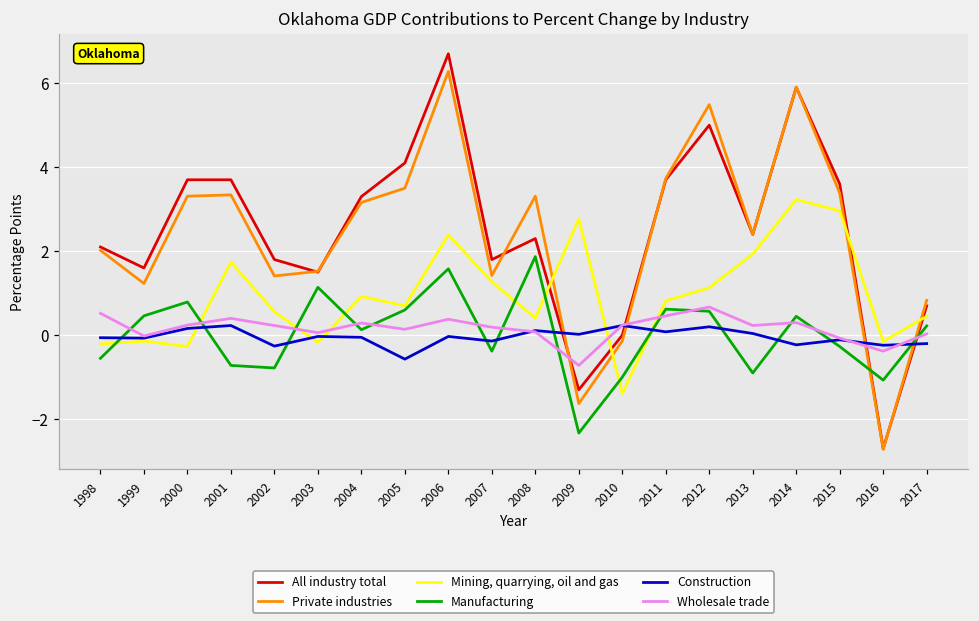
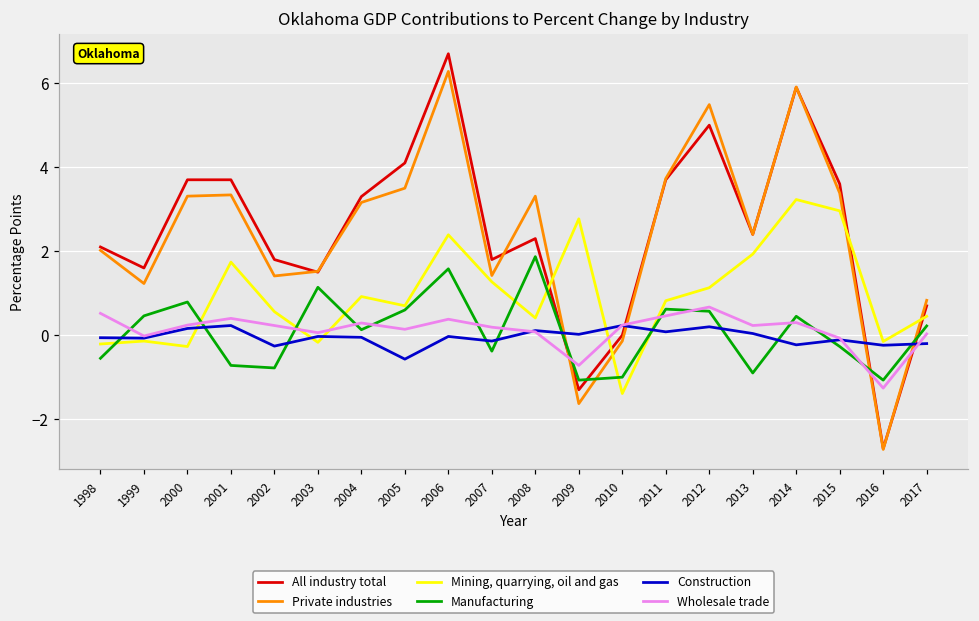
  {
    "All industry total": {
      "1998": 2.1,
      "1999": 1.6,
      "2000": 3.7,
      "2001": 3.7,
      "2002": 1.8,
      "2004": 3.3,
      "2005": 4.1,
      "2006": 6.7,
      "2007": 1.8,
      "2008": 2.3,
      "2009": -1.3,
      "2010": 0.0,
      "2012": 5.0,
      "2015": 3.6,
      "2017": 0.7
    },
    "Private industries": {
      "1998": 2.0,
      "1999": 1.2,
      "2000": 3.3,
      "2001": 3.3,
      "2002": 1.4,
      "2004": 3.2,
      "2005": 3.5,
      "2006": 6.3,
      "2007": 1.4,
      "2008": 3.3,
      "2009": -1.6,
      "2010": -0.1,
      "2012": 5.5,
      "2015": 3.4,
      "2017": 0.8
    },
    "Mining, quarrying, oil and gas": {
      "1998": -0.2,
      "1999": -0.1,
      "2000": -0.3,
      "2001": 1.7,
      "2002": 0.6,
      "2003": -0.2,
      "2004": 0.9,
      "2005": 0.7,
      "2006": 2.4,
      "2007": 1.3,
      "2008": 0.4,
      "2009": 2.8,
      "2010": -1.4,
      "2011": 0.8,
      "2012": 1.1,
      "2013": 1.9,
      "2014": 3.2,
      "2015": 3.0,
      "2016": -0.2,
      "2017": 0.5
    },
    "Manufacturing": {
      "1998": -0.6,
      "1999": 0.5,
      "2000": 0.8,
      "2001": -0.7,
      "2002": -0.8,
      "2003": 1.1,
      "2004": 0.1,
      "2005": 0.6,
      "2006": 1.6,
      "2007": -0.4,
      "2008": 1.9,
-     "2009": -2.3,
+     "2009": -1.1,
      "2010": -1.0,
      "2011": 0.6,
      "2012": 0.6,
      "2013": -0.9,
      "2014": 0.5,
      "2015": -0.3,
      "2016": -1.1,
      "2017": 0.2
    },
    "Construction": {
      "1998": -0.1,
      "2000": 0.2,
      "2001": 0.2,
      "2002": -0.3,
      "2003": 0.0,
      "2004": -0.1,
      "2005": -0.6,
      "2006": 0.0,
      "2007": -0.1,
      "2009": 0.0,
      "2011": 0.1,
      "2012": 0.2,
      "2013": 0.0,
      "2014": -0.2,
      "2016": -0.2,
      "2017": -0.2
    },
    "Wholesale trade": {
      "1998": 0.5,
      "2000": 0.2,
      "2001": 0.4,
      "2002": 0.2,
      "2003": 0.1,
      "2004": 0.3,
      "2005": 0.1,
      "2006": 0.4,
      "2007": 0.2,
      "2009": -0.7,
      "2011": 0.5,
      "2012": 0.7,
      "2013": 0.2,
      "2014": 0.3,
-     "2016": -0.4,
+     "2016": -1.3,
      "2017": 0.0
    }
  }
